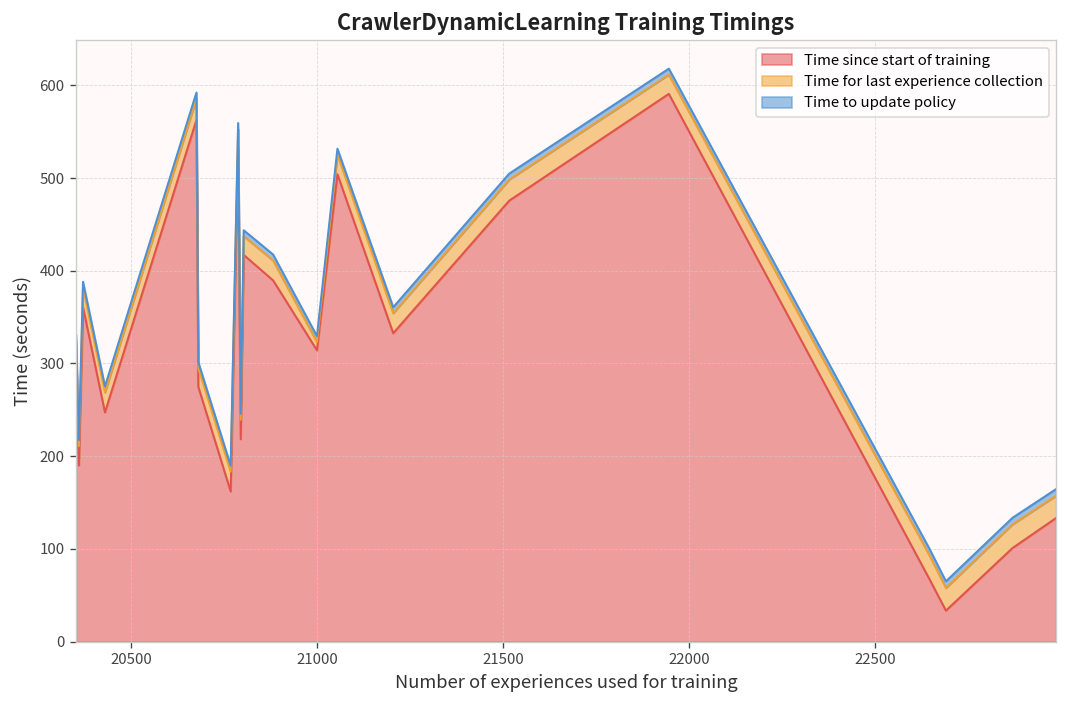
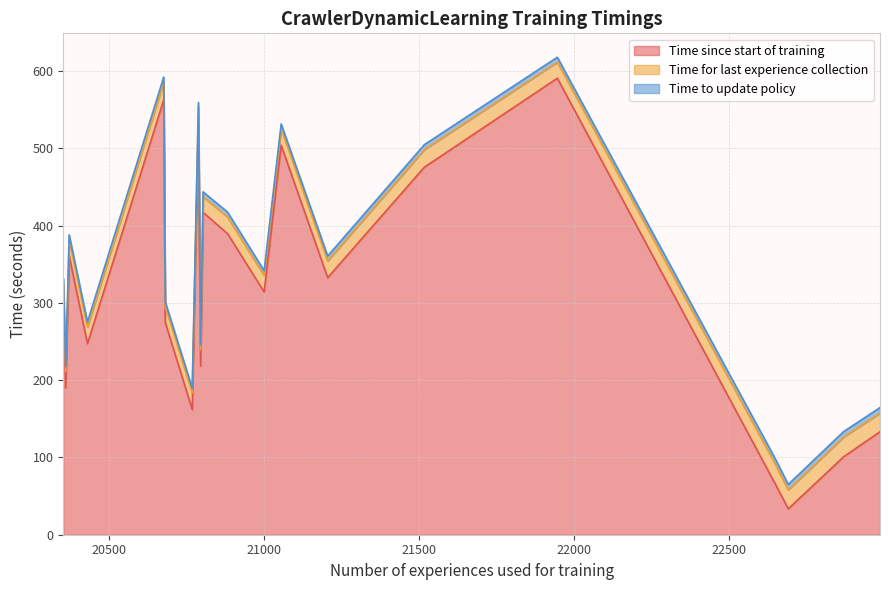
  {
    "Time since start of training": {
      "21000": 310
    },
    "Time for last experience collection": {
-     "21000": 10
+     "21000": 20
    },
    "Time to update policy": {
      "21000": 10
    }
  }
